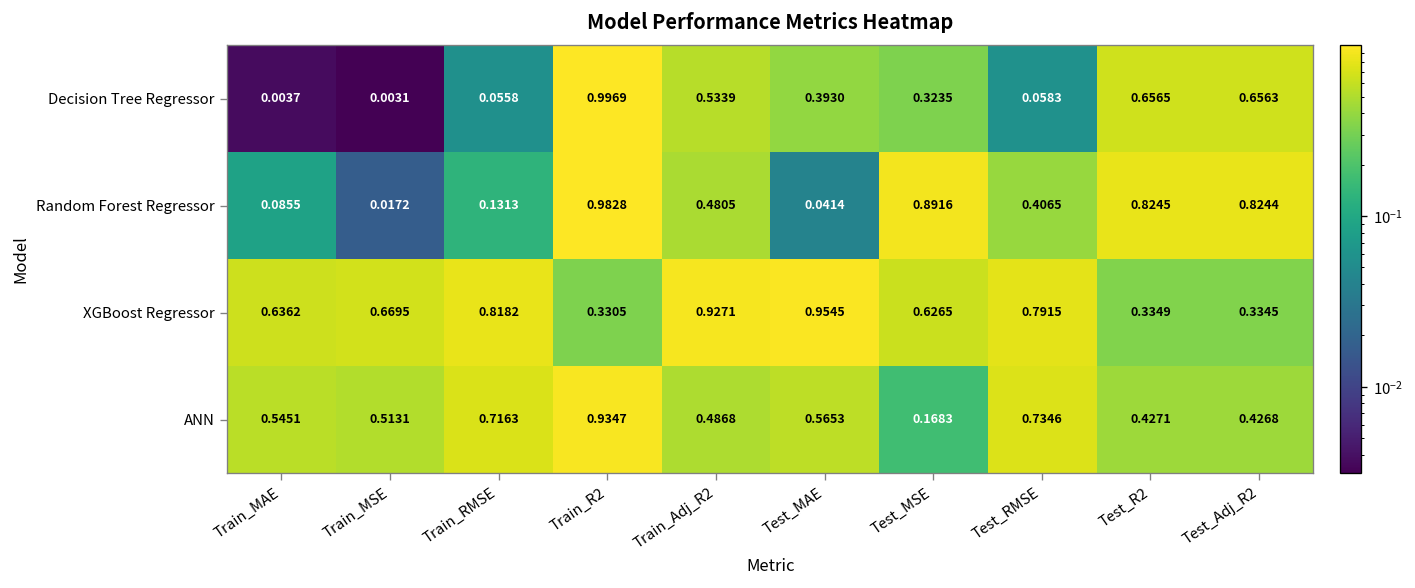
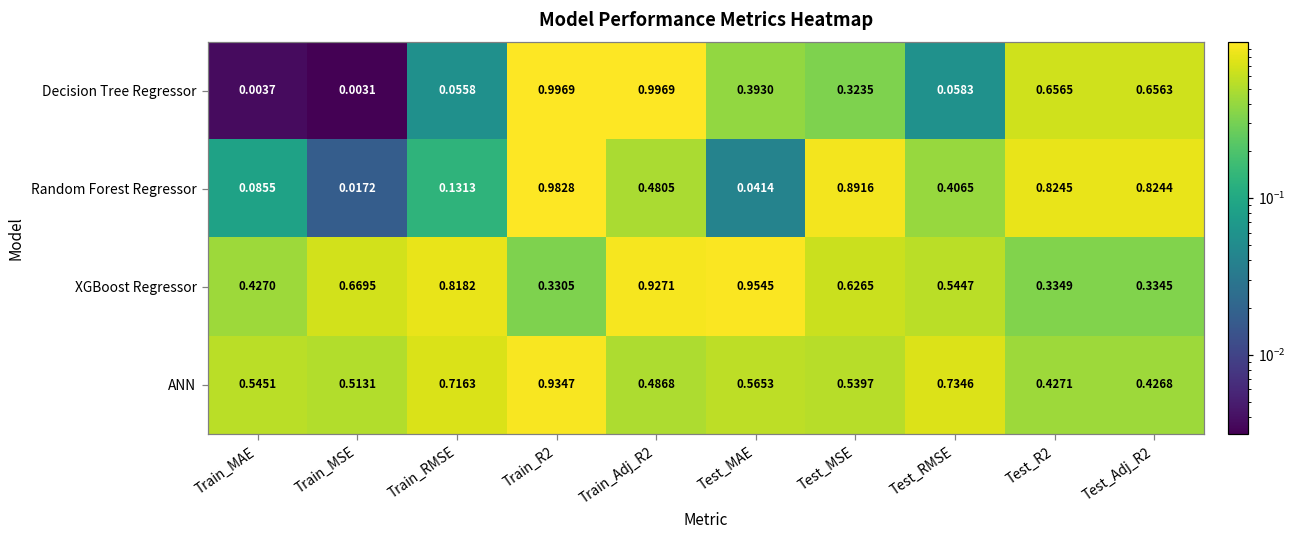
  {
    "Decision Tree Regressor": {
      "Train_MAE": 0.0037,
      "Train_MSE": 0.0031,
      "Train_RMSE": 0.0558,
      "Train_R2": 0.9969,
-     "Train_Adj_R2": 0.5339,
+     "Train_Adj_R2": 0.9969,
      "Test_MAE": 0.3930,
      "Test_MSE": 0.3235,
      "Test_RMSE": 0.0583,
      "Test_R2": 0.6565,
      "Test_Adj_R2": 0.6563
    },
    "Random Forest Regressor": {
      "Train_MAE": 0.0855,
      "Train_MSE": 0.0172,
      "Train_RMSE": 0.1313,
      "Train_R2": 0.9828,
      "Train_Adj_R2": 0.4805,
      "Test_MAE": 0.0414,
      "Test_MSE": 0.8916,
      "Test_RMSE": 0.4065,
      "Test_R2": 0.8245,
      "Test_Adj_R2": 0.8244
    },
    "XGBoost Regressor": {
-     "Train_MAE": 0.6362,
+     "Train_MAE": 0.4270,
      "Train_MSE": 0.6695,
      "Train_RMSE": 0.8182,
      "Train_R2": 0.3305,
      "Train_Adj_R2": 0.9271,
      "Test_MAE": 0.9545,
      "Test_MSE": 0.6265,
-     "Test_RMSE": 0.7915,
+     "Test_RMSE": 0.5447,
      "Test_R2": 0.3349,
      "Test_Adj_R2": 0.3345
    },
    "ANN": {
      "Train_MAE": 0.5451,
      "Train_MSE": 0.5131,
      "Train_RMSE": 0.7163,
      "Train_R2": 0.9347,
      "Train_Adj_R2": 0.4868,
      "Test_MAE": 0.5653,
-     "Test_MSE": 0.1683,
+     "Test_MSE": 0.5397,
      "Test_RMSE": 0.7346,
      "Test_R2": 0.4271,
      "Test_Adj_R2": 0.4268
    }
  }
